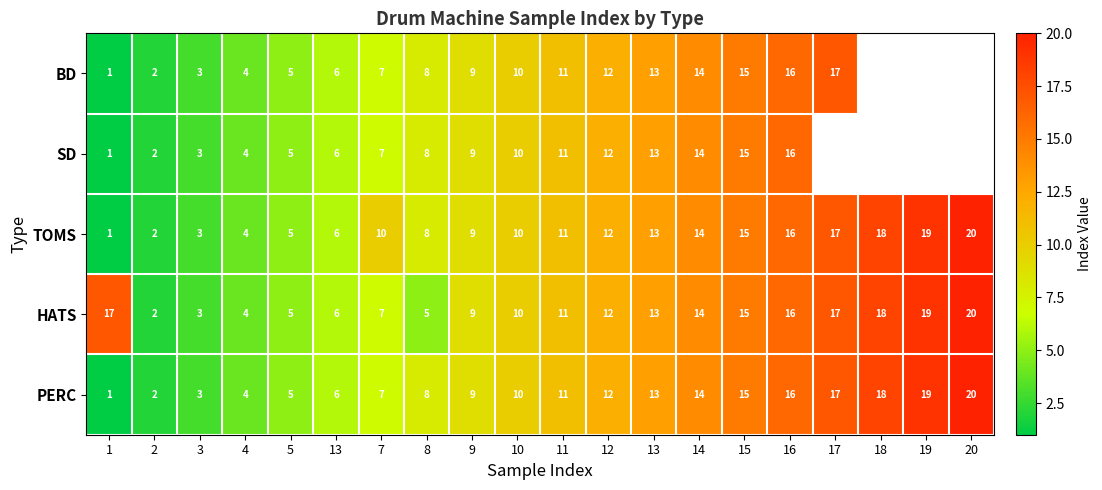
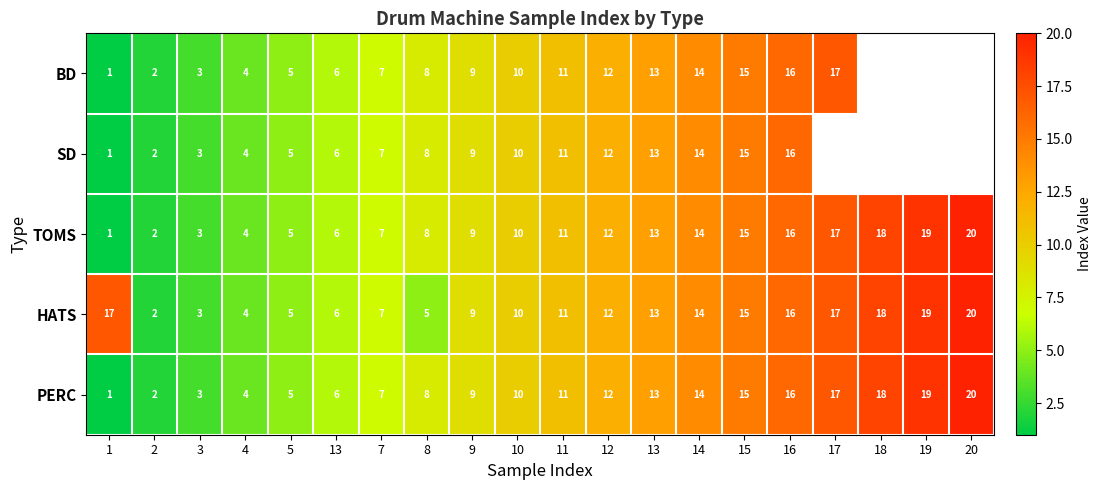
  {
    "BD": {
      "1": 1,
      "2": 2,
      "3": 3,
      "4": 4,
      "5": 5,
      "7": 7,
      "8": 8,
      "9": 9,
      "10": 10,
      "11": 11,
      "12": 12,
      "14": 14,
      "15": 15,
      "16": 16,
      "17": 17
    },
    "SD": {
      "1": 1,
      "2": 2,
      "3": 3,
      "4": 4,
      "5": 5,
      "7": 7,
      "8": 8,
      "9": 9,
      "10": 10,
      "11": 11,
      "12": 12,
      "14": 14,
      "15": 15,
      "16": 16
    },
    "TOMS": {
      "1": 1,
      "2": 2,
      "3": 3,
      "4": 4,
      "5": 5,
-     "7": 10,
+     "7": 7,
      "8": 8,
      "9": 9,
      "10": 10,
      "11": 11,
      "12": 12,
      "14": 14,
      "15": 15,
      "16": 16,
      "17": 17,
      "18": 18,
      "19": 19,
      "20": 20
    },
    "HATS": {
      "1": 17,
      "2": 2,
      "3": 3,
      "4": 4,
      "5": 5,
      "7": 7,
      "8": 5,
      "9": 9,
      "10": 10,
      "11": 11,
      "12": 12,
      "14": 14,
      "15": 15,
      "16": 16,
      "17": 17,
      "18": 18,
      "19": 19,
      "20": 20
    },
    "PERC": {
      "1": 1,
      "2": 2,
      "3": 3,
      "4": 4,
      "5": 5,
      "7": 7,
      "8": 8,
      "9": 9,
      "10": 10,
      "11": 11,
      "12": 12,
      "14": 14,
      "15": 15,
      "16": 16,
      "17": 17,
      "18": 18,
      "19": 19,
      "20": 20
    }
  }
